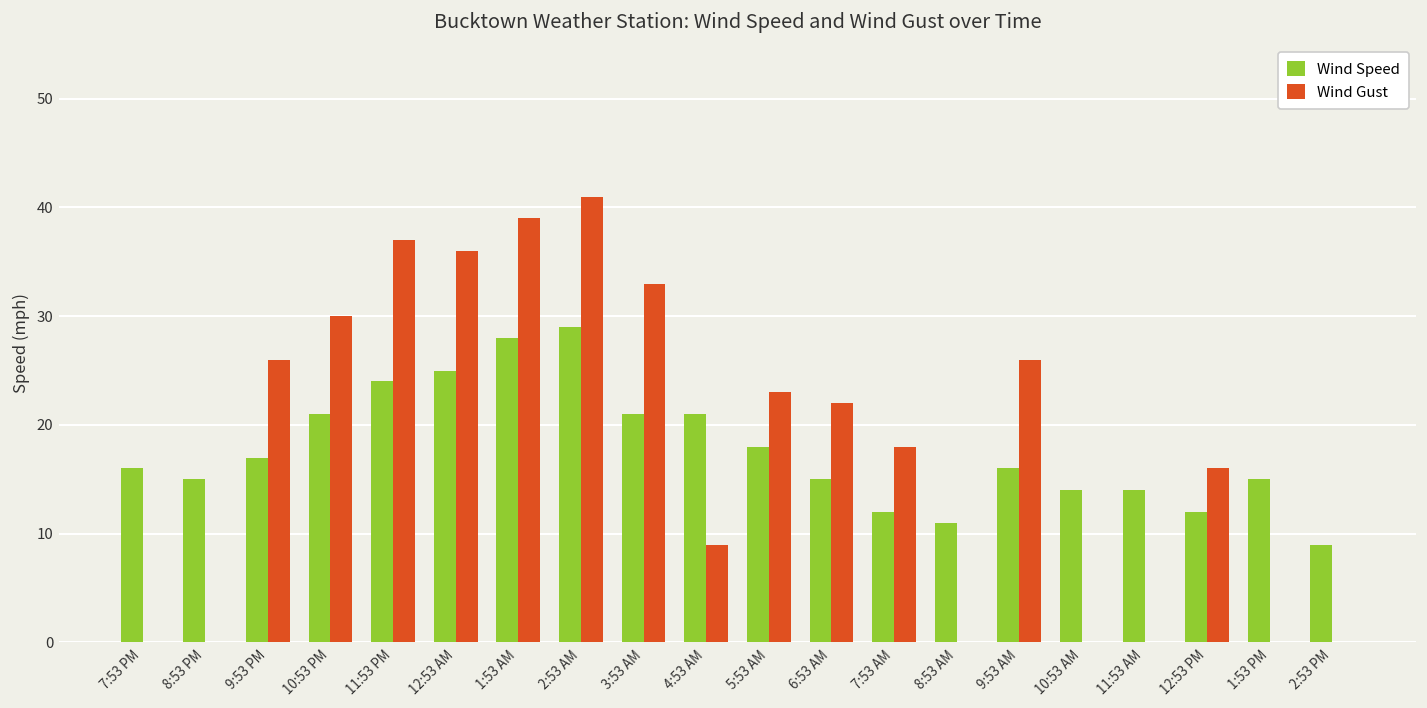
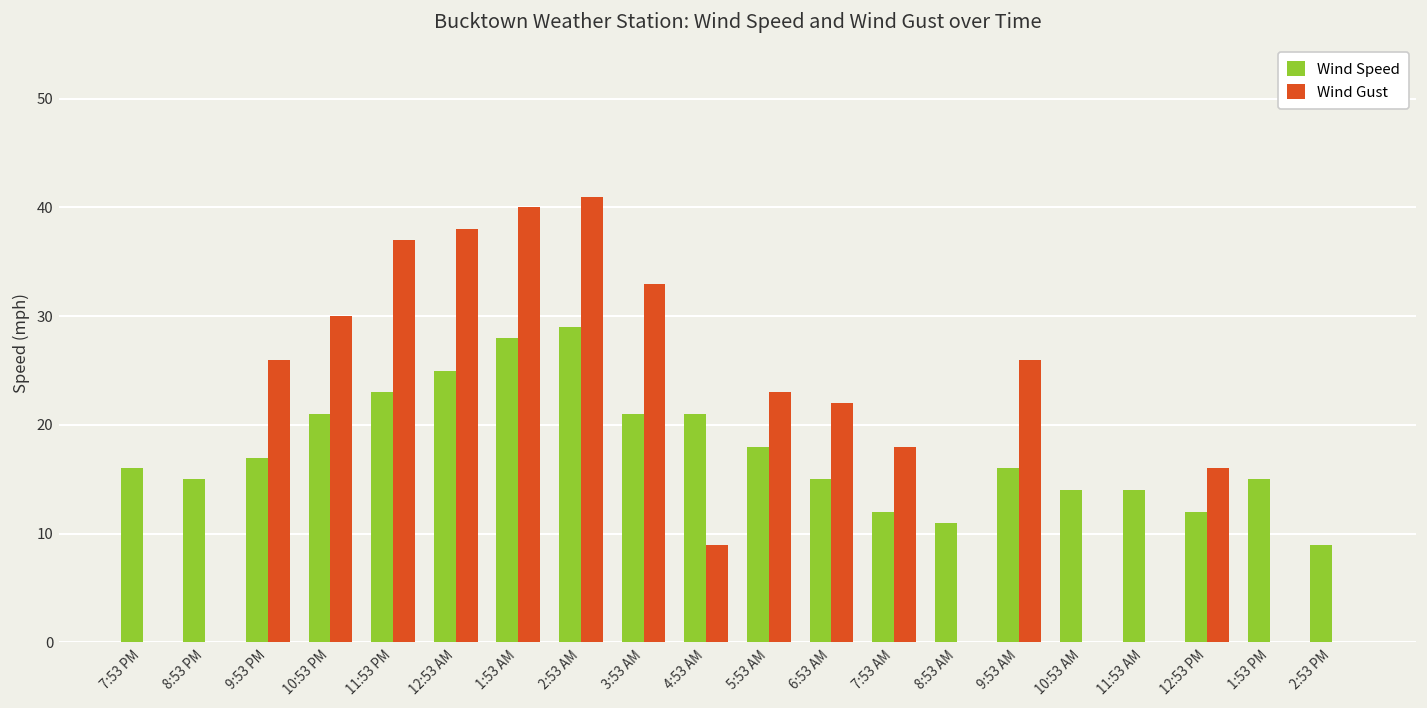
  {
    "Wind Speed": {
      "7:53 PM": 16,
      "8:53 PM": 15,
      "9:53 PM": 17,
      "10:53 PM": 21,
-     "11:53 PM": 24,
+     "11:53 PM": 23,
      "12:53 AM": 25,
      "1:53 AM": 28,
      "2:53 AM": 29,
      "3:53 AM": 21,
      "4:53 AM": 21,
      "5:53 AM": 18,
      "6:53 AM": 15,
      "7:53 AM": 12,
      "8:53 AM": 11,
      "9:53 AM": 16,
      "10:53 AM": 14,
      "11:53 AM": 14,
      "12:53 PM": 12,
      "1:53 PM": 15,
      "2:53 PM": 9
    },
    "Wind Gust": {
      "7:53 PM": 0,
      "8:53 PM": 0,
      "9:53 PM": 26,
      "10:53 PM": 30,
      "11:53 PM": 37,
-     "12:53 AM": 36,
-     "1:53 AM": 39,
+     "12:53 AM": 38,
+     "1:53 AM": 40,
      "2:53 AM": 41,
      "3:53 AM": 33,
      "4:53 AM": 9,
      "5:53 AM": 23,
      "6:53 AM": 22,
      "7:53 AM": 18,
      "8:53 AM": 0,
      "9:53 AM": 26,
      "10:53 AM": 0,
      "11:53 AM": 0,
      "12:53 PM": 16,
      "1:53 PM": 0,
      "2:53 PM": 0
    }
  }
